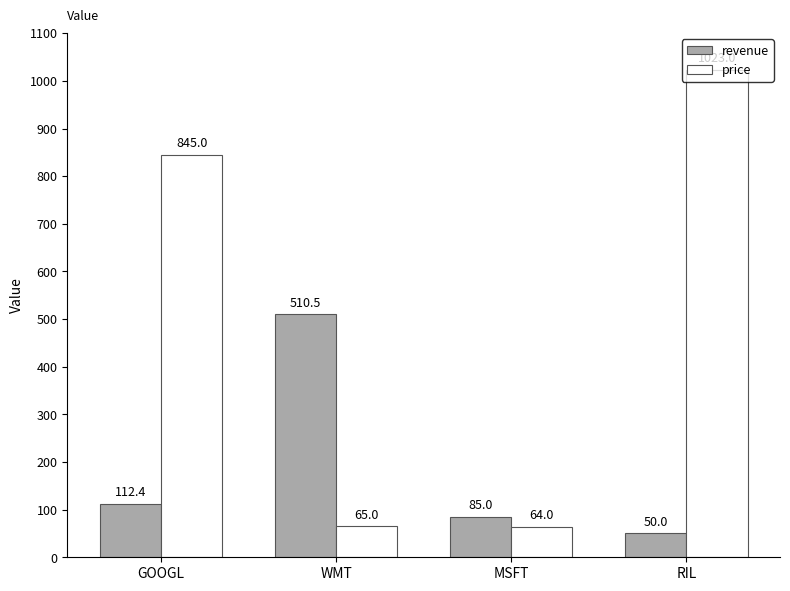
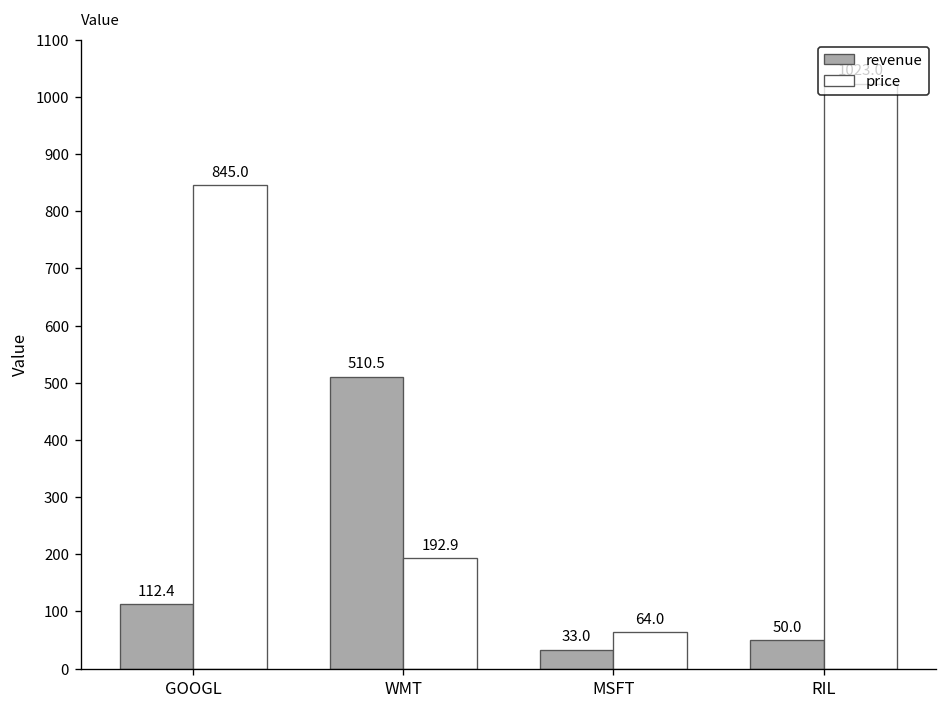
  {
    "revenue": {
      "GOOGL": 112.4,
      "WMT": 510.5,
-     "MSFT": 85.0,
+     "MSFT": 33.0,
      "RIL": 50.0
    },
    "price": {
      "GOOGL": 845.0,
-     "WMT": 65.0,
+     "WMT": 192.9,
      "MSFT": 64.0
    }
  }
